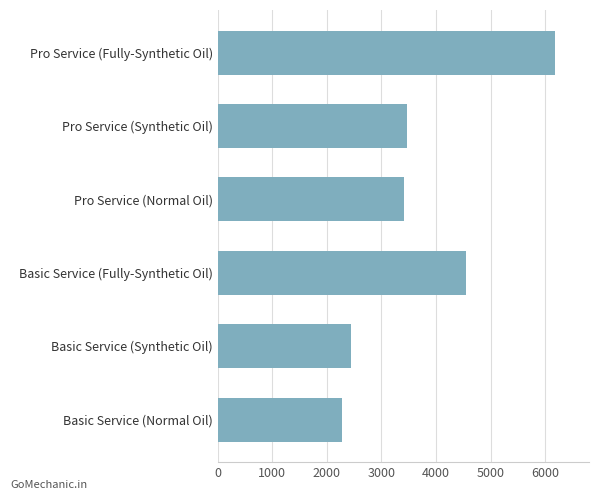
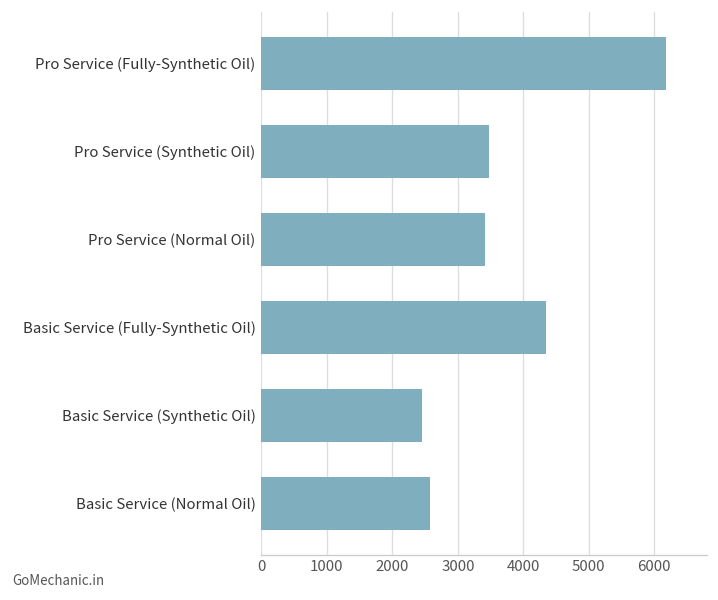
  {
    "Pro Service (Fully-Synthetic Oil)": 6200,
    "Pro Service (Synthetic Oil)": 3500,
    "Pro Service (Normal Oil)": 3400,
-   "Basic Service (Fully-Synthetic Oil)": 4600,
+   "Basic Service (Fully-Synthetic Oil)": 4300,
    "Basic Service (Synthetic Oil)": 2400,
-   "Basic Service (Normal Oil)": 2300
+   "Basic Service (Normal Oil)": 2600
  }
